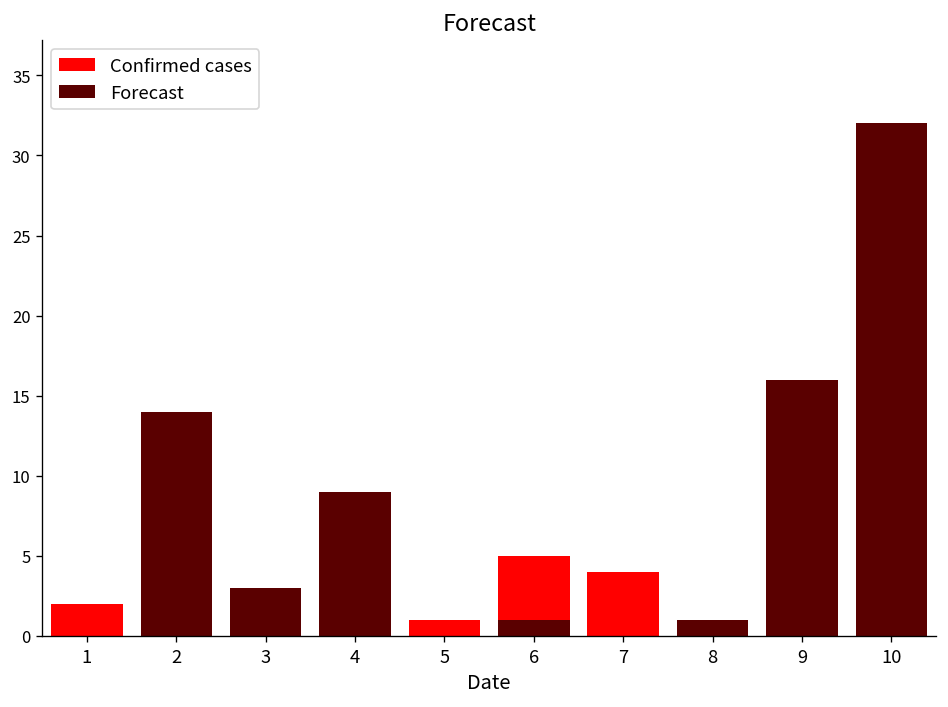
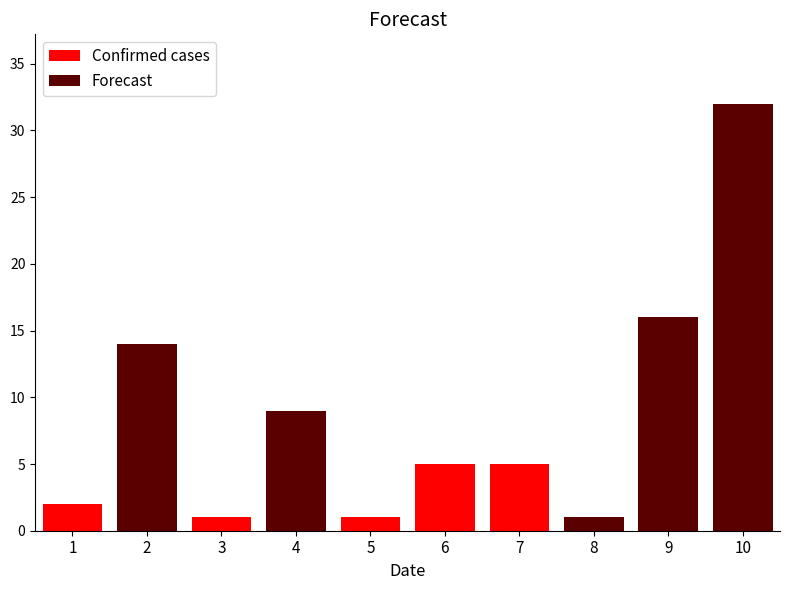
  {
    "Confirmed cases": {
      "1": 2,
      "5": 1,
      "6": 5,
-     "7": 4,
+     "7": 5,
      "8": 0,
      "9": 0,
      "10": 0
    },
    "Forecast": {
      "1": 0,
      "2": 14,
-     "3": 3,
+     "3": 0,
      "4": 9,
      "5": 0,
-     "6": 1,
+     "6": 0,
      "7": 0,
      "8": 1,
      "9": 16,
      "10": 32
    }
  }
